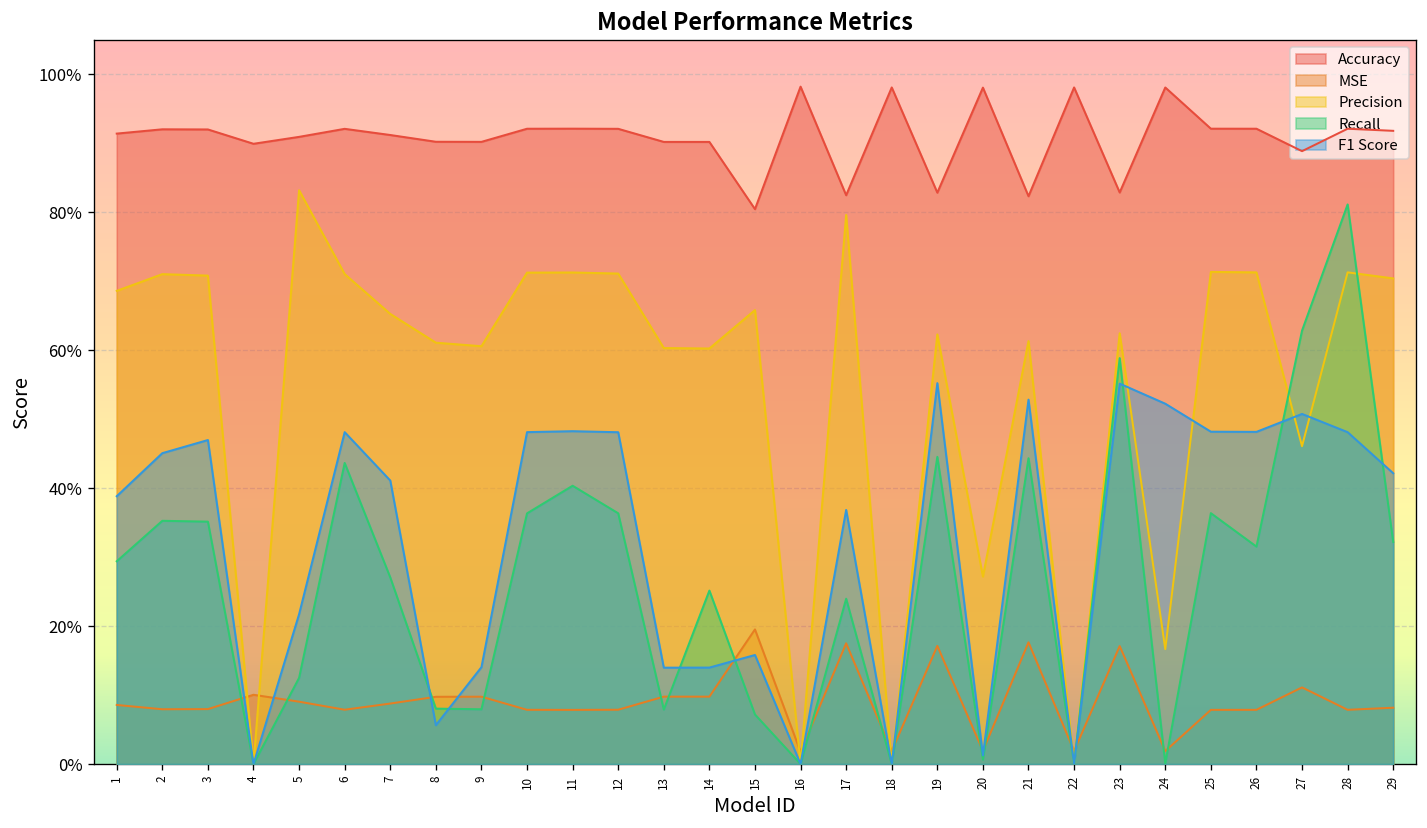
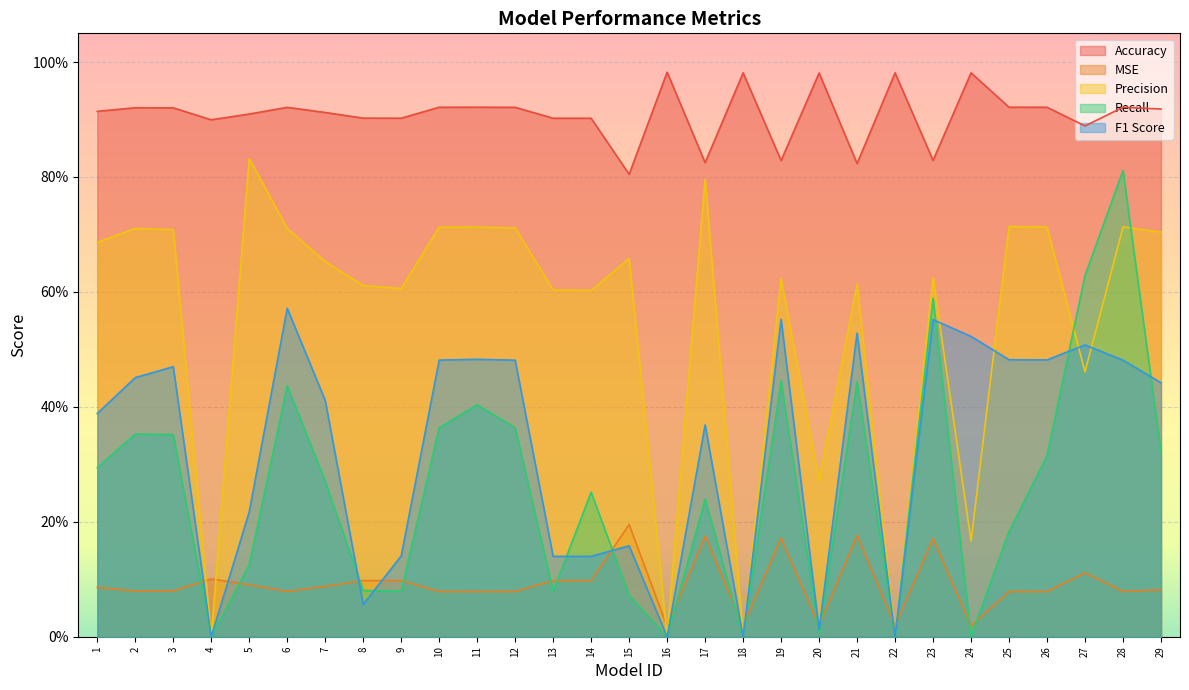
  {
    "Recall": {
      "1": "29%",
      "2": "35%",
      "3": "35%",
      "5": "12%",
      "6": "44%",
      "7": "27%",
      "8": "8%",
      "9": "8%",
      "10": "36%",
      "11": "40%",
      "12": "36%",
      "13": "8%",
      "14": "25%",
      "15": "7%",
      "17": "24%",
      "19": "45%",
      "20": "1%",
      "21": "44%",
      "23": "59%",
      "24": "0%",
-     "25": "36%",
+     "25": "18%",
      "26": "32%",
      "27": "63%",
      "28": "81%",
      "29": "32%"
    },
    "F1 Score": {
      "1": "39%",
      "2": "45%",
      "3": "47%",
      "5": "22%",
-     "6": "48%",
+     "6": "57%",
      "7": "41%",
      "8": "6%",
      "9": "14%",
      "10": "48%",
      "11": "48%",
      "12": "48%",
      "13": "14%",
      "14": "14%",
      "15": "16%",
      "17": "37%",
      "19": "55%",
      "20": "1%",
      "21": "53%",
      "23": "55%",
      "24": "52%",
      "25": "48%",
      "26": "48%",
      "27": "51%",
      "28": "48%",
-     "29": "42%"
+     "29": "44%"
    }
  }
